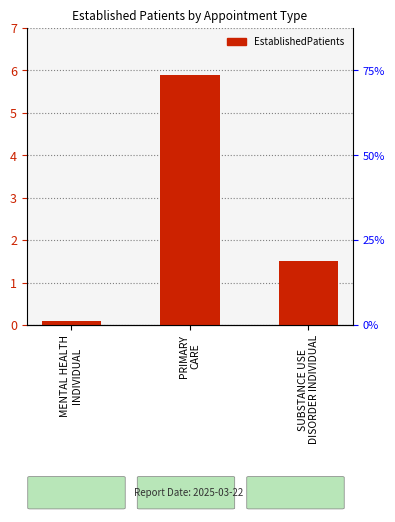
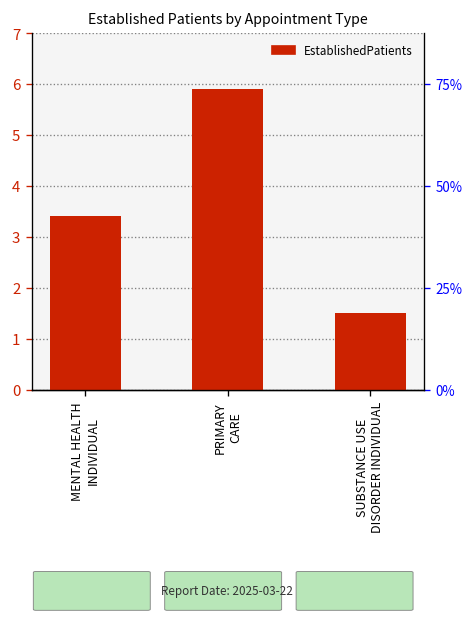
  {
-   "MENTAL HEALTH INDIVIDUAL": 0.1,
+   "MENTAL HEALTH INDIVIDUAL": 3.4,
    "PRIMARY CARE": 5.9,
    "SUBSTANCE USE DISORDER INDIVIDUAL": 1.5
  }
